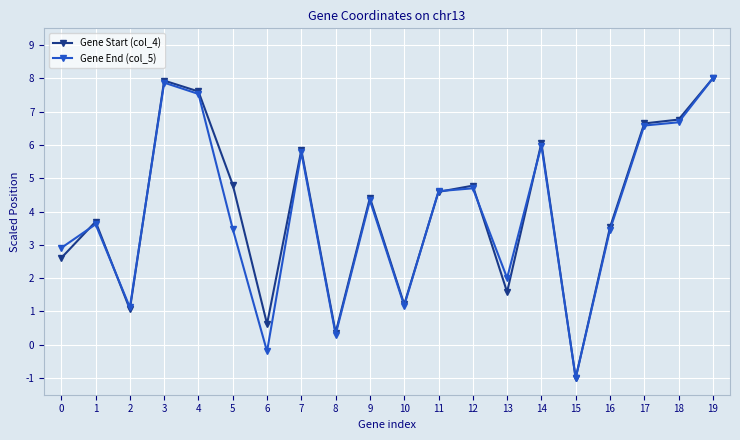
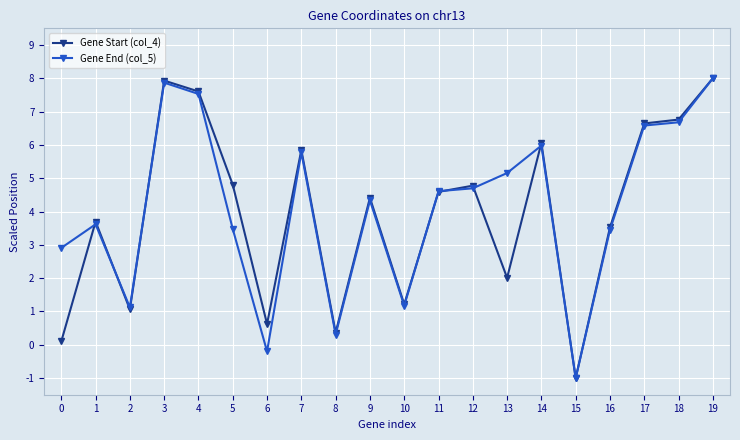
  {
    "Gene Start (col_4)": {
-     "0": 2.6,
+     "0": 0.1,
      "1": 3.7,
      "5": 4.8,
      "6": 0.6,
      "9": 4.4,
      "12": 4.8,
-     "13": 1.6,
+     "13": 2.0,
      "14": 6.1,
      "18": 6.8
    },
    "Gene End (col_5)": {
      "0": 2.9,
      "1": 3.6,
      "5": 3.5,
      "6": -0.2,
      "9": 4.3,
      "12": 4.7,
-     "13": 2.0,
+     "13": 5.2,
      "14": 6.0,
      "18": 6.7
    }
  }
